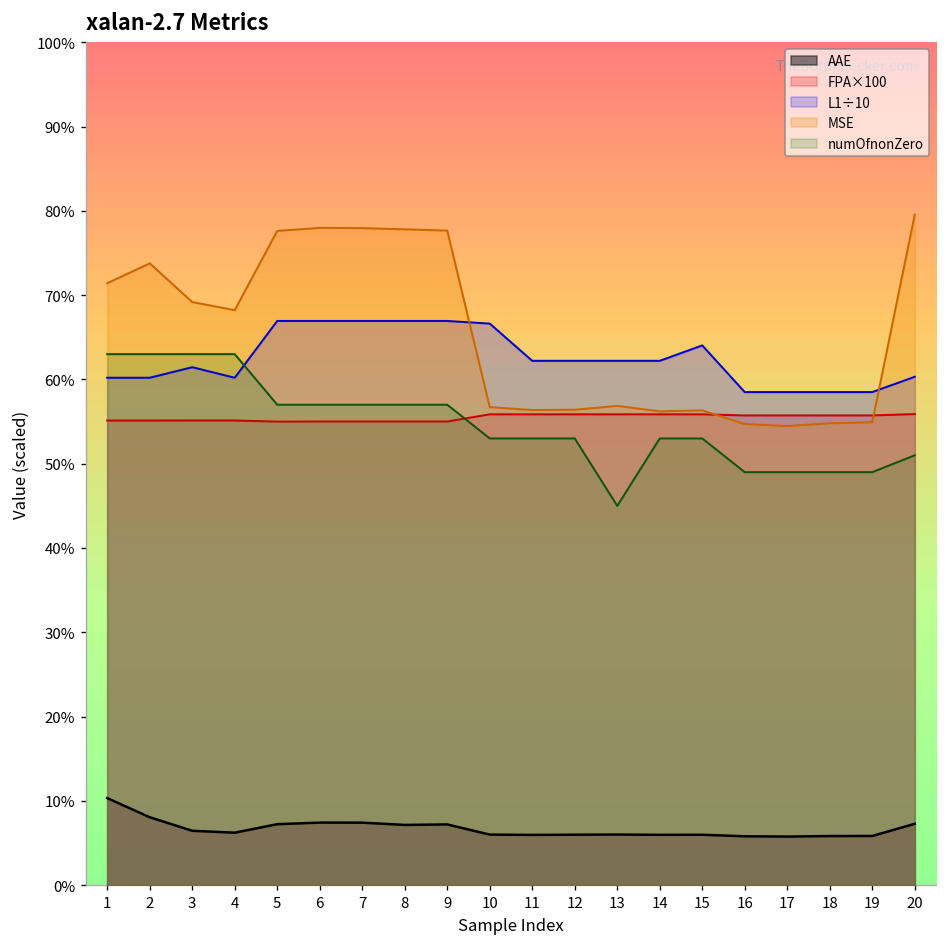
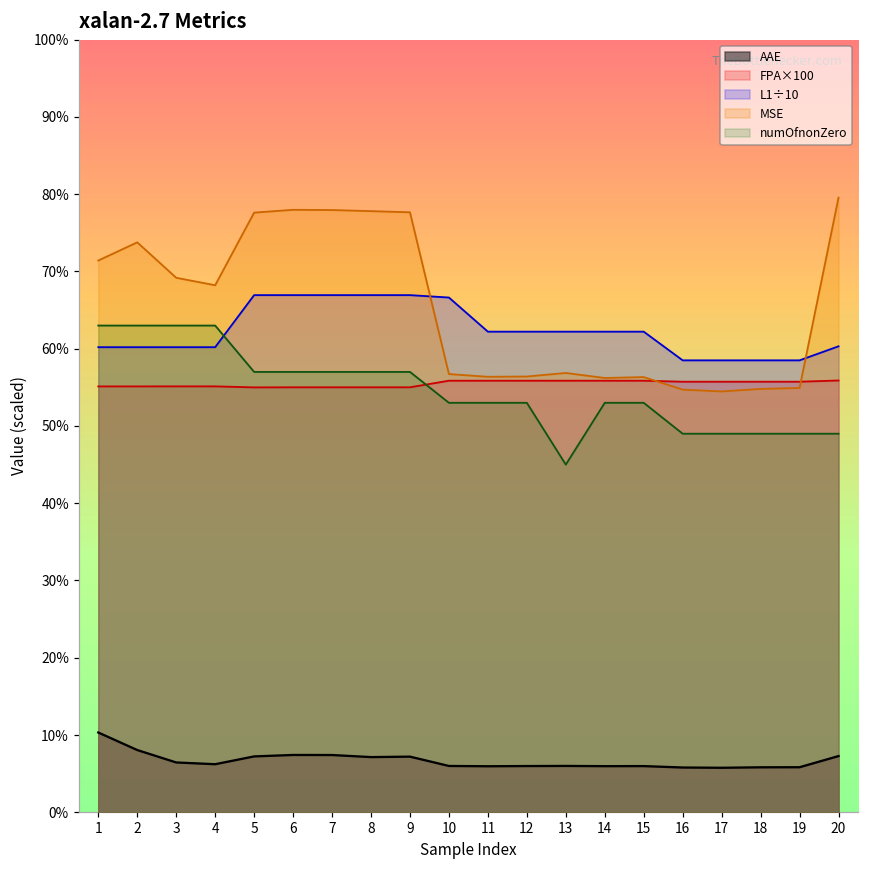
  {
    "AAE": {
      "1": "10%",
      "2": "8%",
      "3": "6%",
      "4": "6%",
      "5": "7%",
      "6": "7%",
      "7": "7%",
      "8": "7%",
      "9": "7%",
      "10": "6%",
      "11": "6%",
      "12": "6%",
      "13": "6%",
      "14": "6%",
      "15": "6%",
      "16": "6%",
      "17": "6%",
      "18": "6%",
      "19": "6%",
      "20": "7%"
    },
    "L1÷10": {
      "1": "60%",
      "2": "60%",
-     "3": "61%",
+     "3": "60%",
      "4": "60%",
      "5": "67%",
      "6": "67%",
      "7": "67%",
      "8": "67%",
      "9": "67%",
      "10": "67%",
      "11": "62%",
      "12": "62%",
      "13": "62%",
      "14": "62%",
-     "15": "64%",
+     "15": "62%",
      "16": "58%",
      "17": "58%",
      "18": "58%",
      "19": "58%",
      "20": "60%"
    },
    "numOfnonZero": {
      "1": "63%",
      "2": "63%",
      "3": "63%",
      "4": "63%",
      "5": "57%",
      "6": "57%",
      "7": "57%",
      "8": "57%",
      "9": "57%",
      "10": "53%",
      "11": "53%",
      "12": "53%",
      "13": "45%",
      "14": "53%",
      "15": "53%",
      "16": "49%",
      "17": "49%",
      "18": "49%",
      "19": "49%",
-     "20": "51%"
+     "20": "49%"
    }
  }
